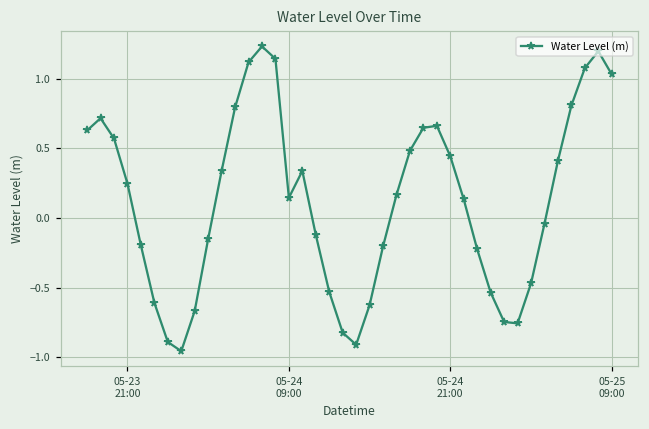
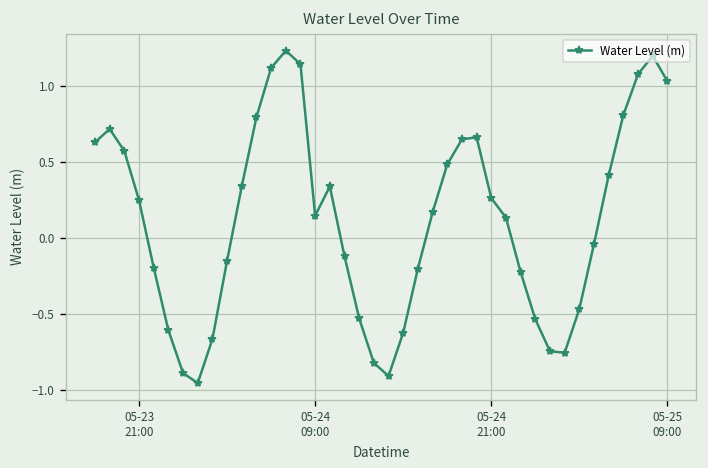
  {
    "05-23 21:00": 0.25,
    "05-24 09:00": 0.15,
-   "05-24 21:00": 0.44,
+   "05-24 21:00": 0.26,
    "05-25 09:00": 1.03
  }
